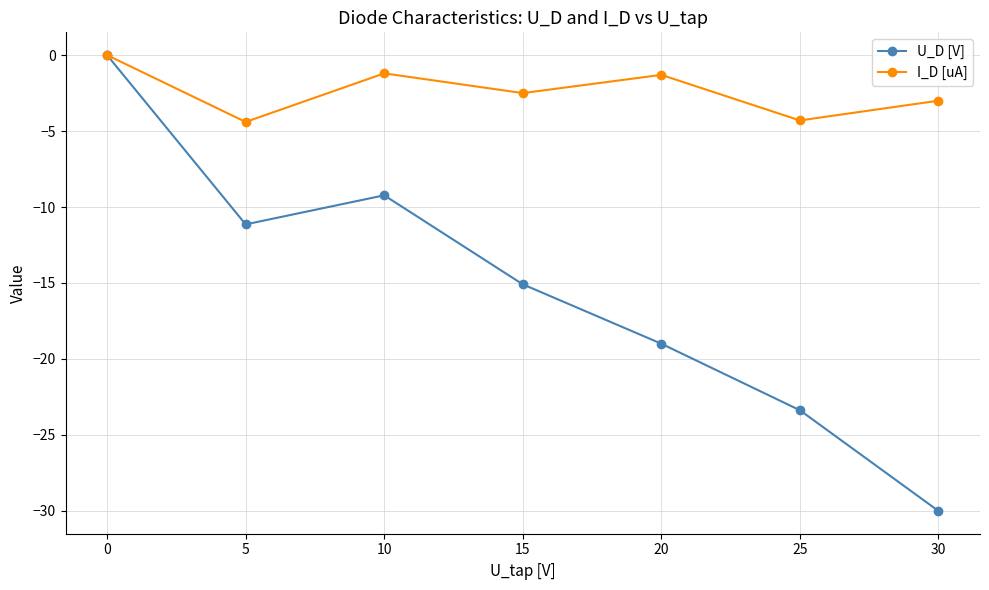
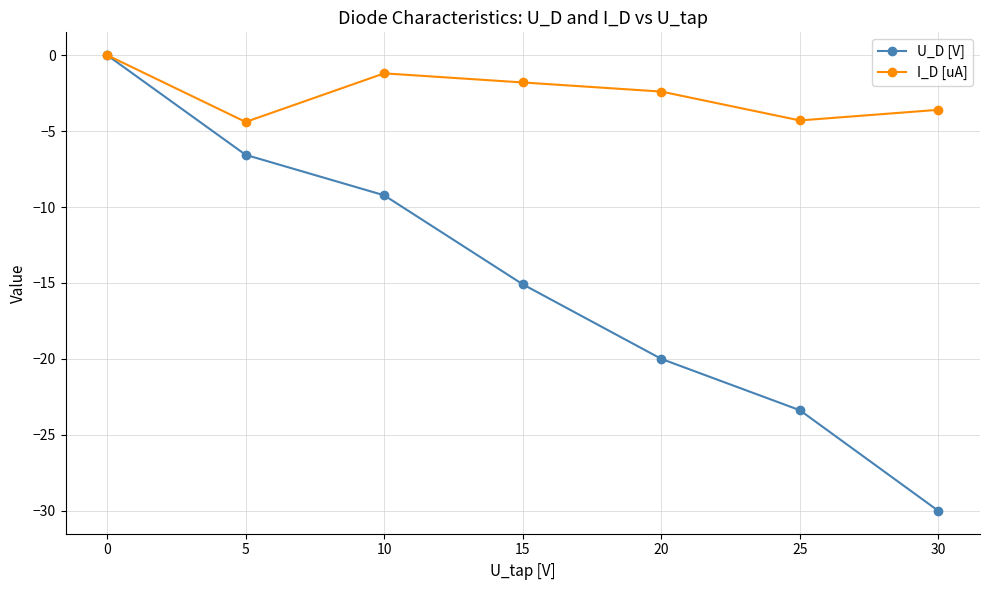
  {
    "U_D [V]": {
-     "5": -11.1,
+     "5": -6.6,
      "10": -9.2,
      "15": -15.1,
-     "20": -19,
+     "20": -20,
      "25": -23.4,
      "30": -30.0
    },
    "I_D [uA]": {
      "5": -4.4,
      "10": -1.2,
-     "15": -2.5,
-     "20": -1.3,
+     "15": -1.8,
+     "20": -2.4,
      "25": -4.3,
-     "30": -3.0
+     "30": -3.6
    }
  }
